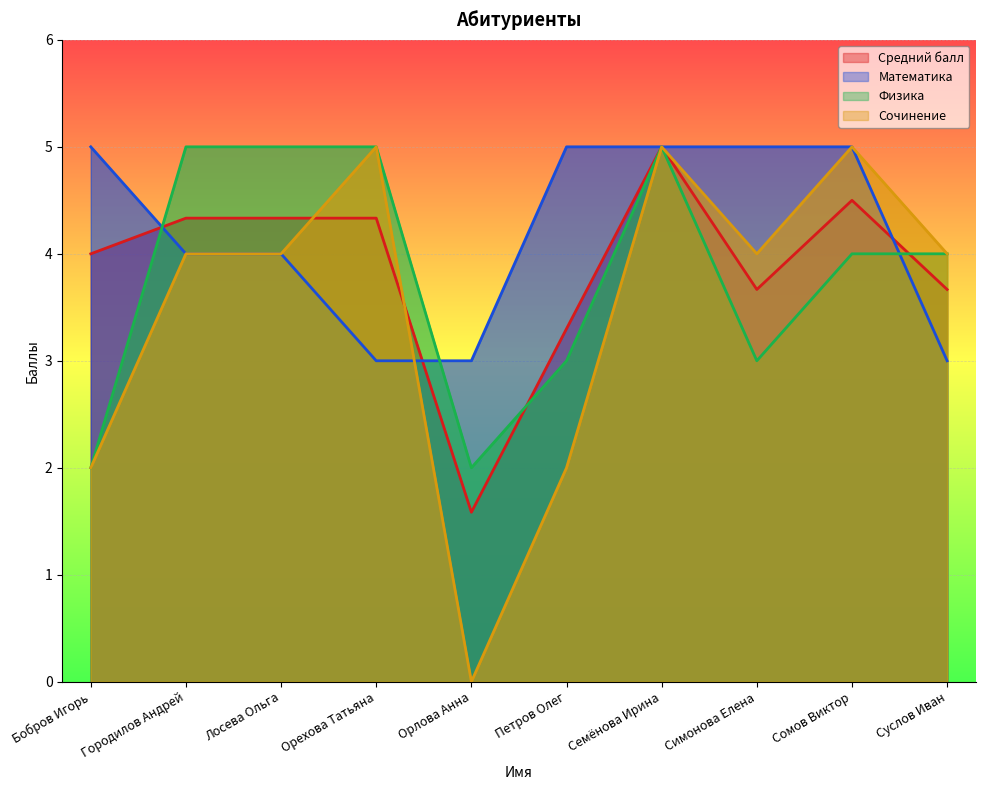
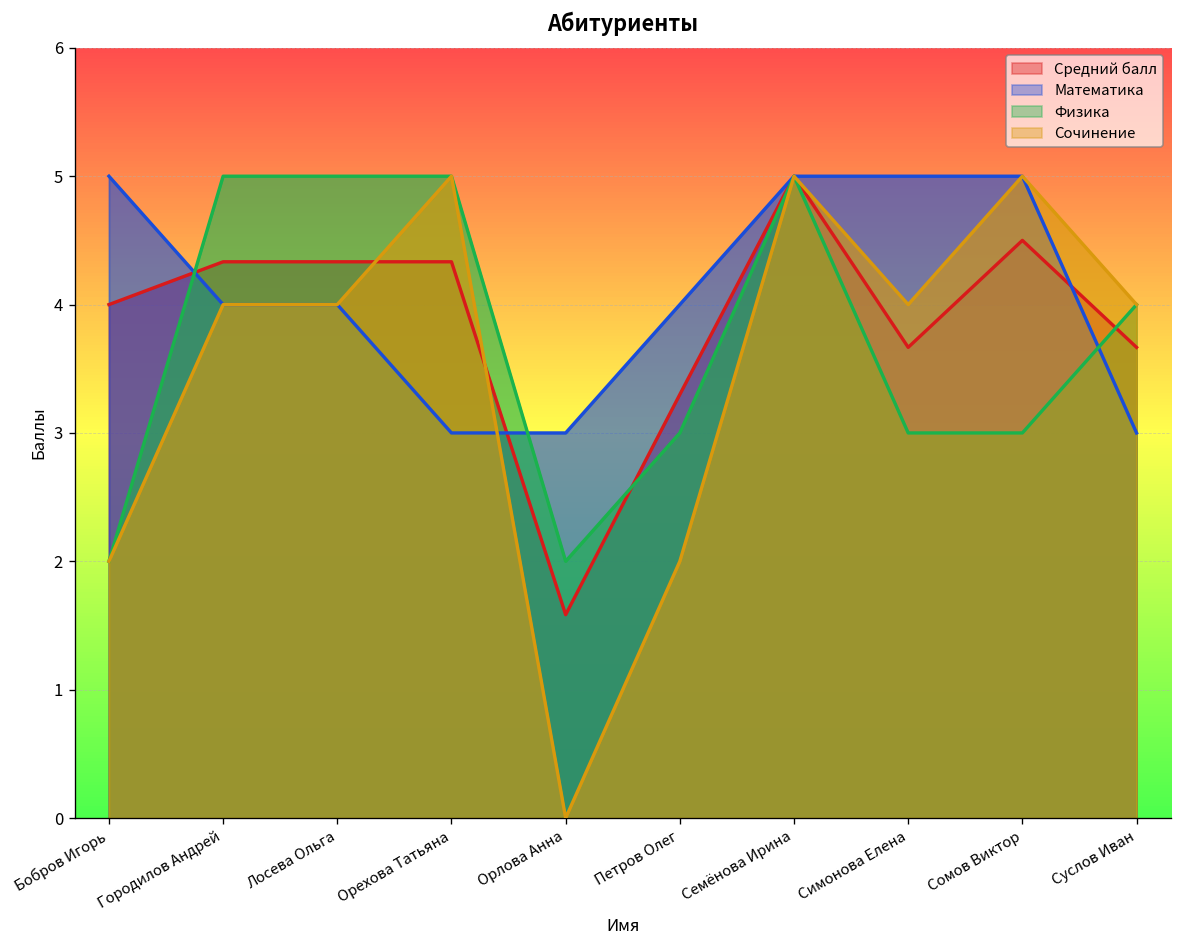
  {
    "Средний балл": {
      "Бобров Игорь": 4,
      "Городилов Андрей": 4.33,
      "Лосева Ольга": 4.33,
      "Орехова Татьяна": 4.33,
      "Орлова Анна": 1.58,
      "Петров Олег": 3.30,
      "Симонова Елена": 3.67,
      "Сомов Виктор": 4.50,
      "Суслов Иван": 3.67
    },
    "Математика": {
      "Бобров Игорь": 5,
      "Орехова Татьяна": 3,
      "Орлова Анна": 3,
-     "Петров Олег": 5,
+     "Петров Олег": 4,
      "Симонова Елена": 5,
      "Суслов Иван": 3
    },
    "Физика": {
      "Городилов Андрей": 5,
      "Лосева Ольга": 5,
      "Орлова Анна": 2,
      "Петров Олег": 3,
      "Симонова Елена": 3,
-     "Сомов Виктор": 4
+     "Сомов Виктор": 3
    },
    "Сочинение": {
      "Орлова Анна": 0,
      "Петров Олег": 2,
      "Симонова Елена": 4
    }
  }
